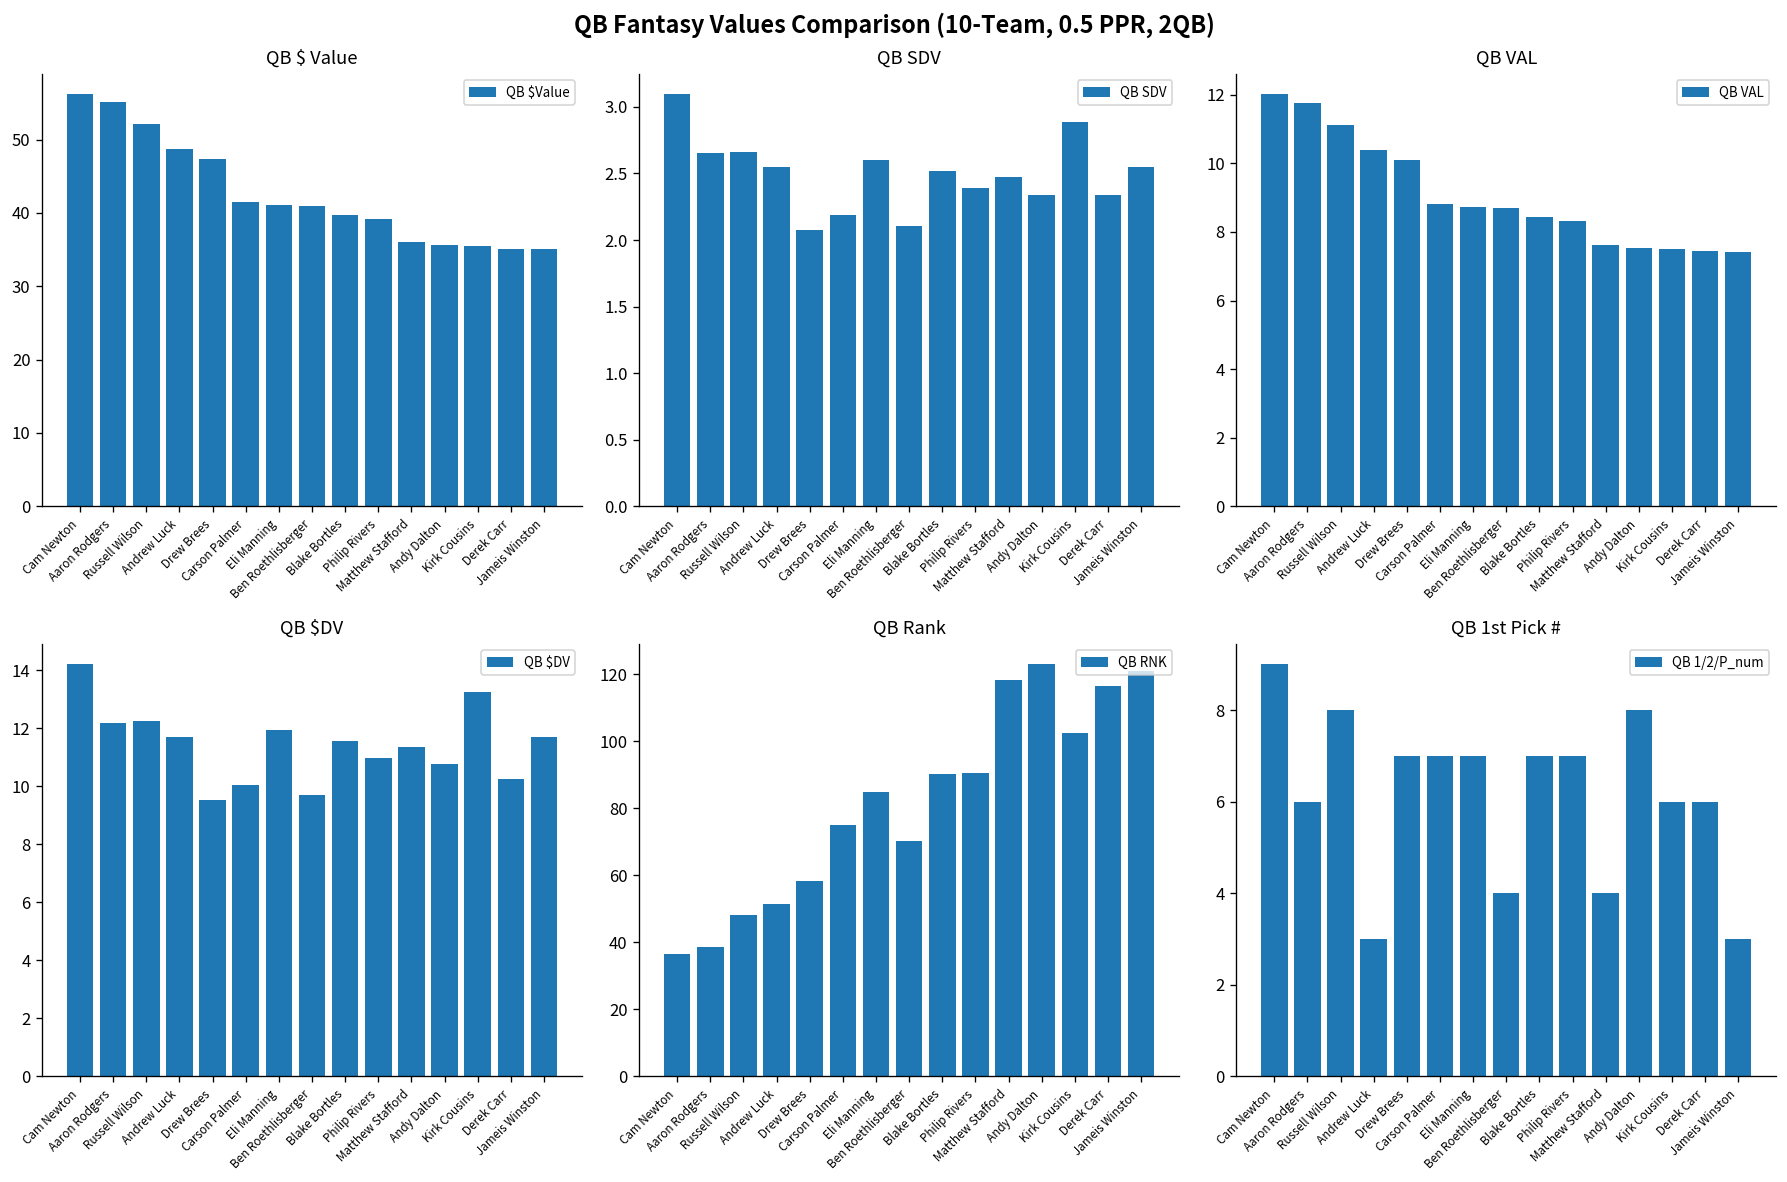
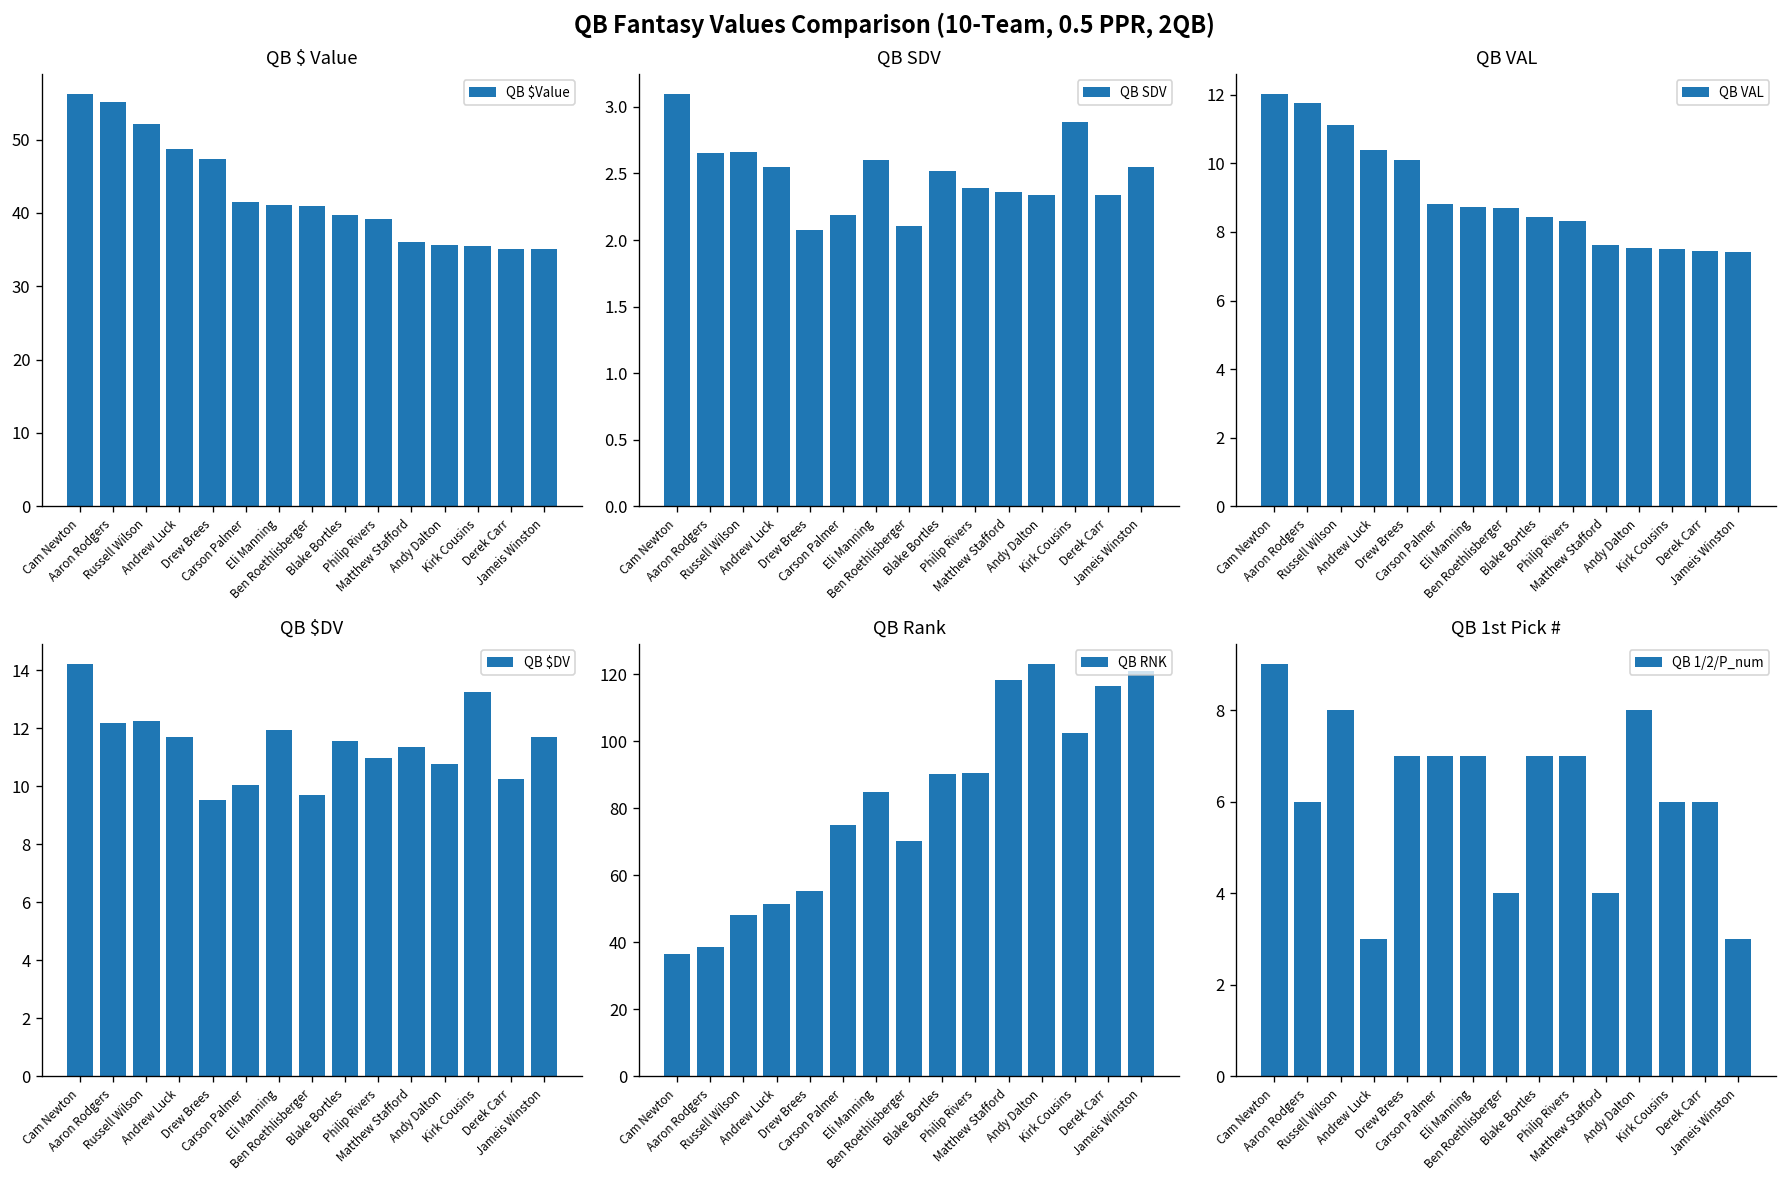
  {
    "QB $ Value": {
      "Cam Newton": 56,
      "Aaron Rodgers": 55,
      "Russell Wilson": 52,
      "Andrew Luck": 49,
      "Drew Brees": 47,
      "Carson Palmer": 41,
      "Eli Manning": 41,
      "Ben Roethlisberger": 41,
      "Blake Bortles": 40,
      "Philip Rivers": 39,
      "Matthew Stafford": 36,
      "Andy Dalton": 36,
      "Kirk Cousins": 35,
      "Derek Carr": 35,
      "Jameis Winston": 35
    },
    "QB SDV": {
      "Cam Newton": 3.09,
      "Aaron Rodgers": 2.65,
      "Russell Wilson": 2.66,
      "Andrew Luck": 2.55,
      "Drew Brees": 2.07,
      "Carson Palmer": 2.19,
      "Eli Manning": 2.60,
      "Ben Roethlisberger": 2.11,
      "Blake Bortles": 2.52,
      "Philip Rivers": 2.39,
-     "Matthew Stafford": 2.47,
+     "Matthew Stafford": 2.36,
      "Andy Dalton": 2.34,
      "Kirk Cousins": 2.88,
      "Derek Carr": 2.34,
      "Jameis Winston": 2.55
    },
    "QB VAL": {
      "Cam Newton": 12.0,
      "Aaron Rodgers": 11.8,
      "Russell Wilson": 11.1,
      "Andrew Luck": 10.4,
      "Drew Brees": 10.1,
      "Carson Palmer": 8.8,
      "Eli Manning": 8.7,
      "Ben Roethlisberger": 8.7,
      "Blake Bortles": 8.4,
      "Philip Rivers": 8.3,
      "Matthew Stafford": 7.6,
      "Andy Dalton": 7.5,
      "Kirk Cousins": 7.5,
      "Derek Carr": 7.4,
      "Jameis Winston": 7.4
    },
    "QB $DV": {
      "Cam Newton": 14.2,
      "Aaron Rodgers": 12.2,
      "Russell Wilson": 12.2,
      "Andrew Luck": 11.7,
      "Drew Brees": 9.5,
      "Carson Palmer": 10.1,
      "Eli Manning": 11.9,
      "Ben Roethlisberger": 9.7,
      "Blake Bortles": 11.6,
      "Philip Rivers": 11.0,
      "Matthew Stafford": 11.4,
      "Andy Dalton": 10.8,
      "Kirk Cousins": 13.2,
      "Derek Carr": 10.2,
      "Jameis Winston": 11.7
    },
    "QB Rank": {
      "Cam Newton": 37,
      "Aaron Rodgers": 39,
      "Russell Wilson": 48,
      "Andrew Luck": 51,
-     "Drew Brees": 58,
+     "Drew Brees": 55,
      "Carson Palmer": 75,
      "Eli Manning": 85,
      "Ben Roethlisberger": 70,
      "Blake Bortles": 90,
      "Philip Rivers": 91,
      "Matthew Stafford": 118,
      "Andy Dalton": 123,
      "Kirk Cousins": 102,
      "Derek Carr": 117
    },
    "QB 1st Pick #": {
      "Cam Newton": 9.0,
      "Aaron Rodgers": 6.0,
      "Russell Wilson": 8.0,
      "Andrew Luck": 3.0,
      "Drew Brees": 7.0,
      "Carson Palmer": 7.0,
      "Eli Manning": 7.0,
      "Ben Roethlisberger": 4.0,
      "Blake Bortles": 7.0,
      "Philip Rivers": 7.0,
      "Matthew Stafford": 4.0,
      "Andy Dalton": 8.0,
      "Kirk Cousins": 6.0,
      "Derek Carr": 6.0,
      "Jameis Winston": 3.0
    }
  }
